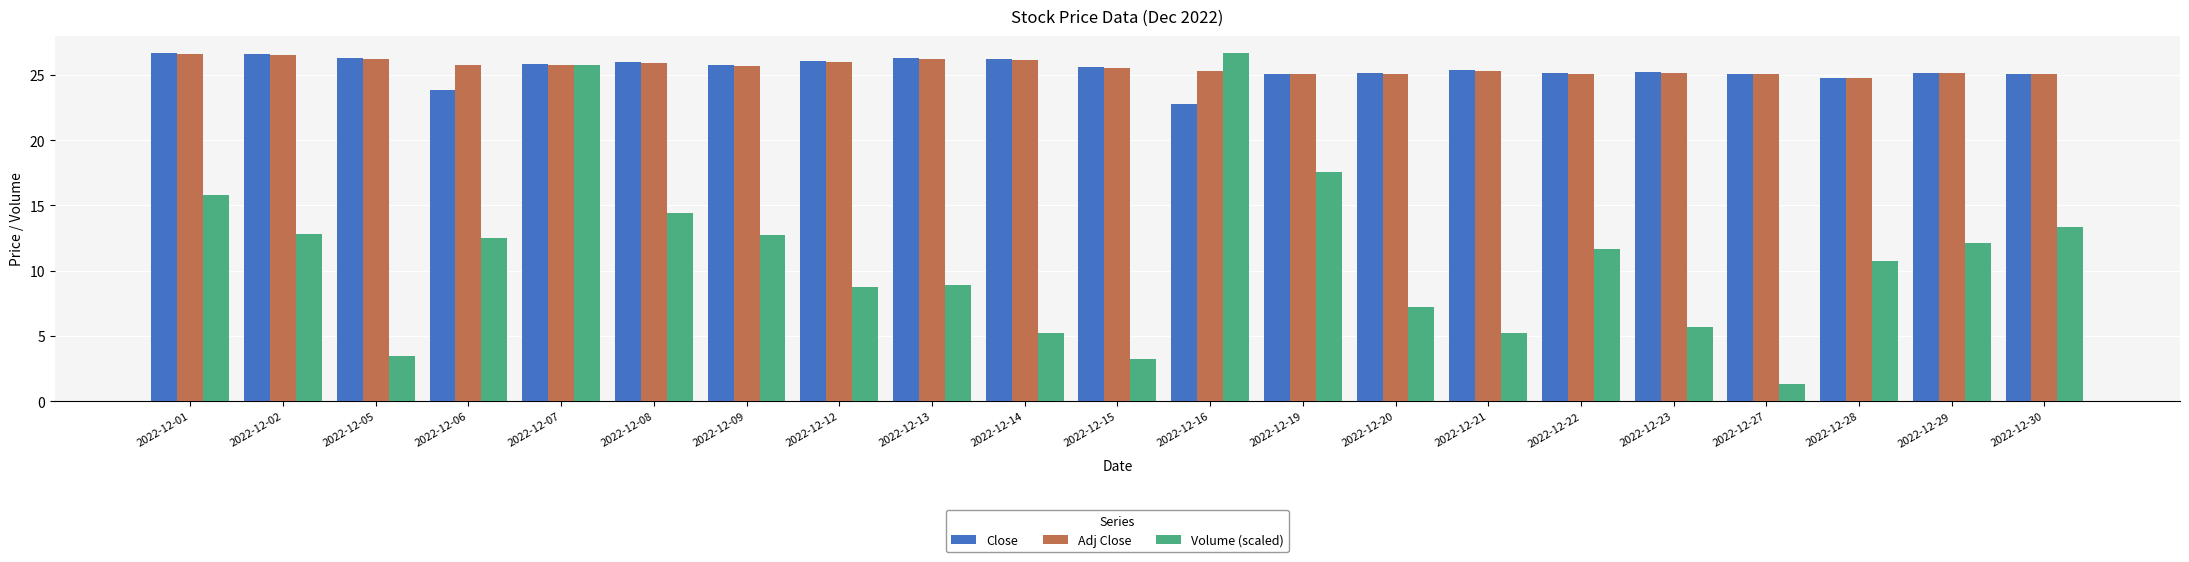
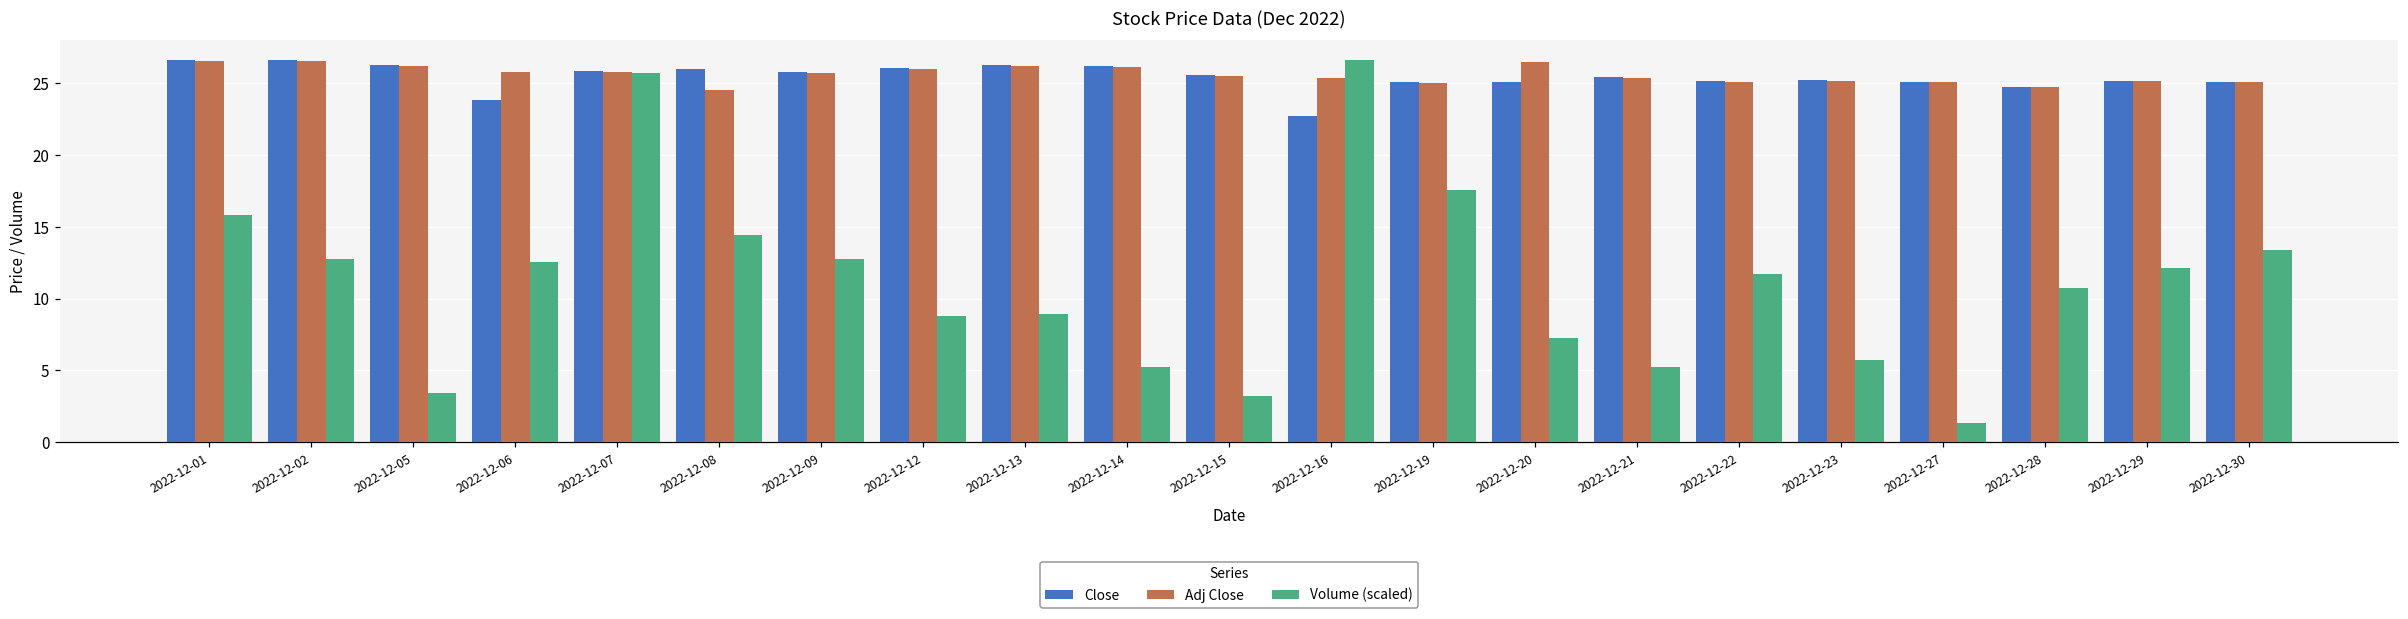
  {
    "Close": {
      "2022-12-01": 26.7,
      "2022-12-02": 26.6,
      "2022-12-05": 26.3,
      "2022-12-06": 23.8,
      "2022-12-07": 25.8,
      "2022-12-08": 26.0,
      "2022-12-09": 25.8,
      "2022-12-12": 26.1,
      "2022-12-13": 26.3,
      "2022-12-14": 26.2,
      "2022-12-15": 25.6,
      "2022-12-16": 22.7,
      "2022-12-19": 25.1,
      "2022-12-20": 25.1,
      "2022-12-21": 25.4,
      "2022-12-22": 25.1,
      "2022-12-23": 25.2,
      "2022-12-27": 25.1,
      "2022-12-28": 24.8,
      "2022-12-29": 25.2,
      "2022-12-30": 25.1
    },
    "Adj Close": {
      "2022-12-01": 26.6,
      "2022-12-02": 26.5,
      "2022-12-05": 26.2,
      "2022-12-06": 25.8,
      "2022-12-07": 25.8,
-     "2022-12-08": 25.9,
+     "2022-12-08": 24.5,
      "2022-12-09": 25.7,
      "2022-12-12": 26.0,
      "2022-12-13": 26.2,
      "2022-12-14": 26.2,
      "2022-12-15": 25.5,
      "2022-12-16": 25.3,
      "2022-12-19": 25.0,
-     "2022-12-20": 25.0,
+     "2022-12-20": 26.5,
      "2022-12-21": 25.3,
      "2022-12-22": 25.1,
      "2022-12-23": 25.1,
      "2022-12-27": 25.1,
      "2022-12-28": 24.8,
      "2022-12-29": 25.2,
      "2022-12-30": 25.1
    },
    "Volume (scaled)": {
      "2022-12-01": 15.8,
      "2022-12-02": 12.8,
      "2022-12-05": 3.4,
      "2022-12-06": 12.5,
      "2022-12-07": 25.7,
      "2022-12-08": 14.4,
      "2022-12-09": 12.8,
      "2022-12-12": 8.8,
      "2022-12-13": 8.9,
      "2022-12-14": 5.3,
      "2022-12-15": 3.2,
      "2022-12-16": 26.7,
      "2022-12-19": 17.6,
      "2022-12-20": 7.2,
      "2022-12-21": 5.2,
      "2022-12-22": 11.7,
      "2022-12-23": 5.7,
      "2022-12-27": 1.4,
      "2022-12-28": 10.7,
      "2022-12-29": 12.1,
      "2022-12-30": 13.4
    }
  }
